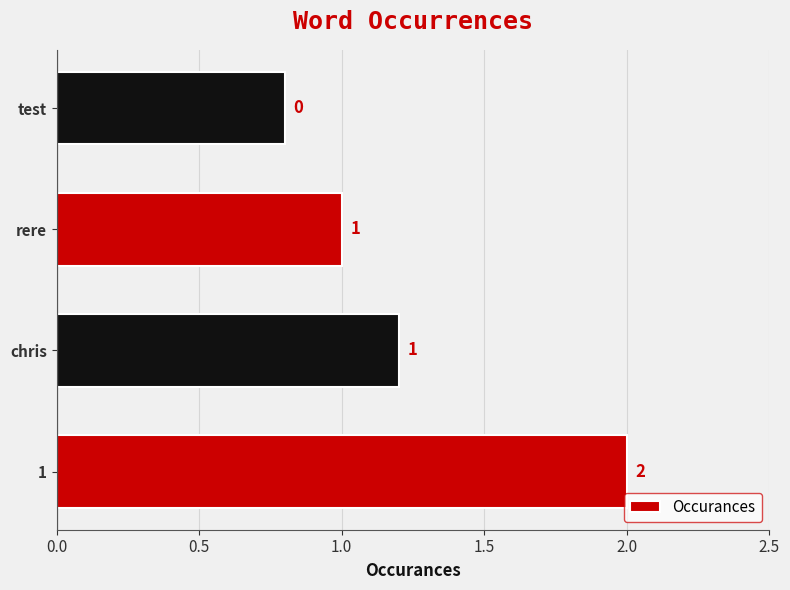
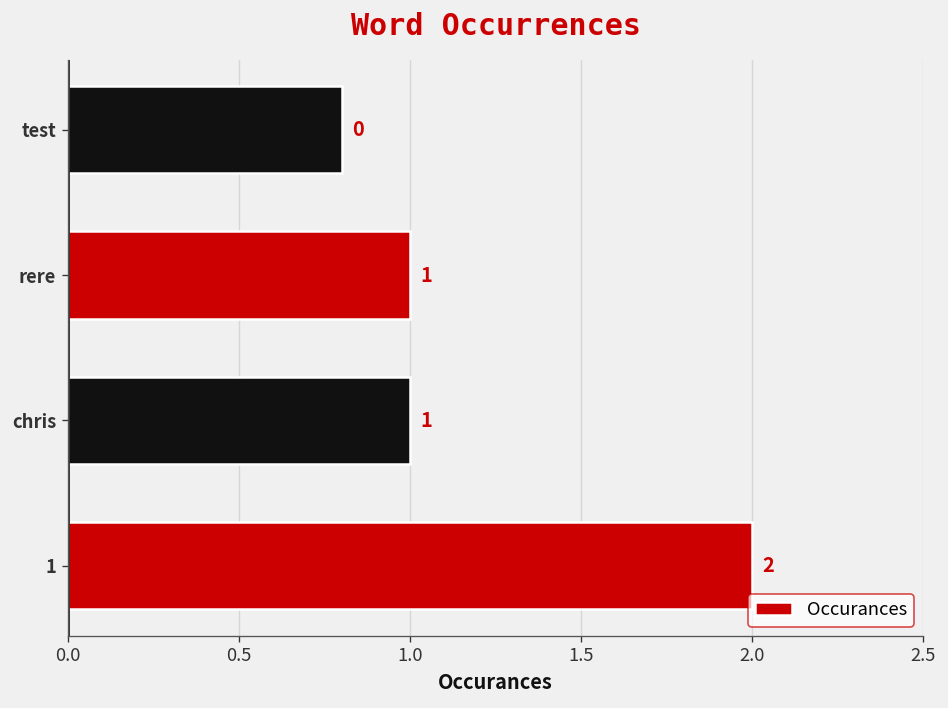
  {
-   "chris": 1.2
+   "chris": 1.0
  }
